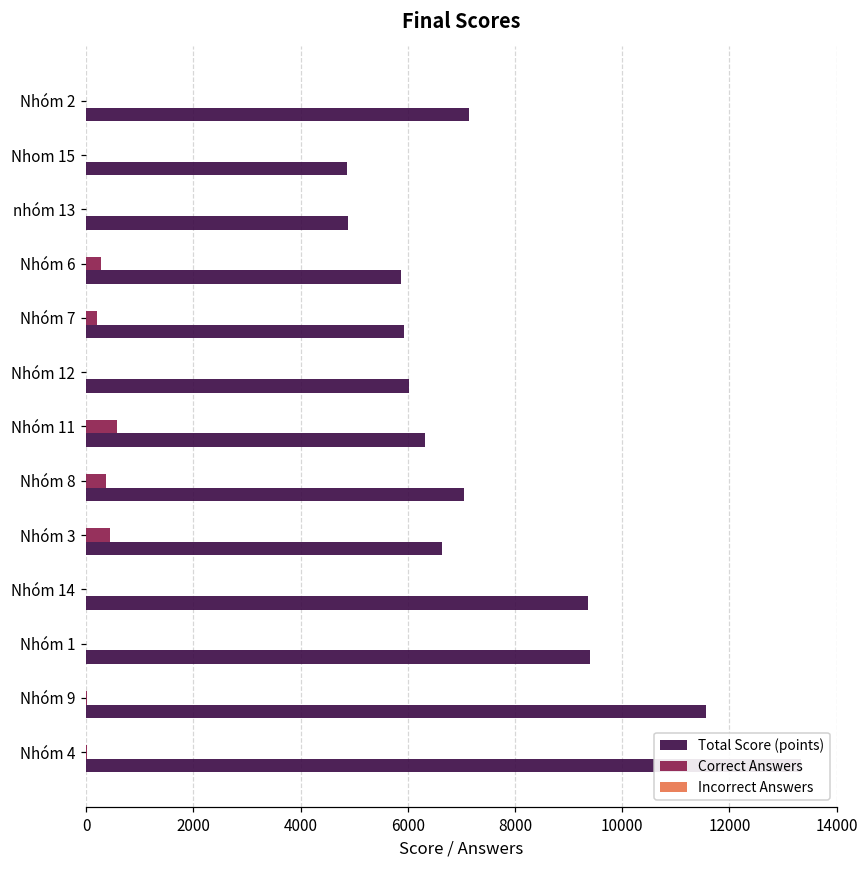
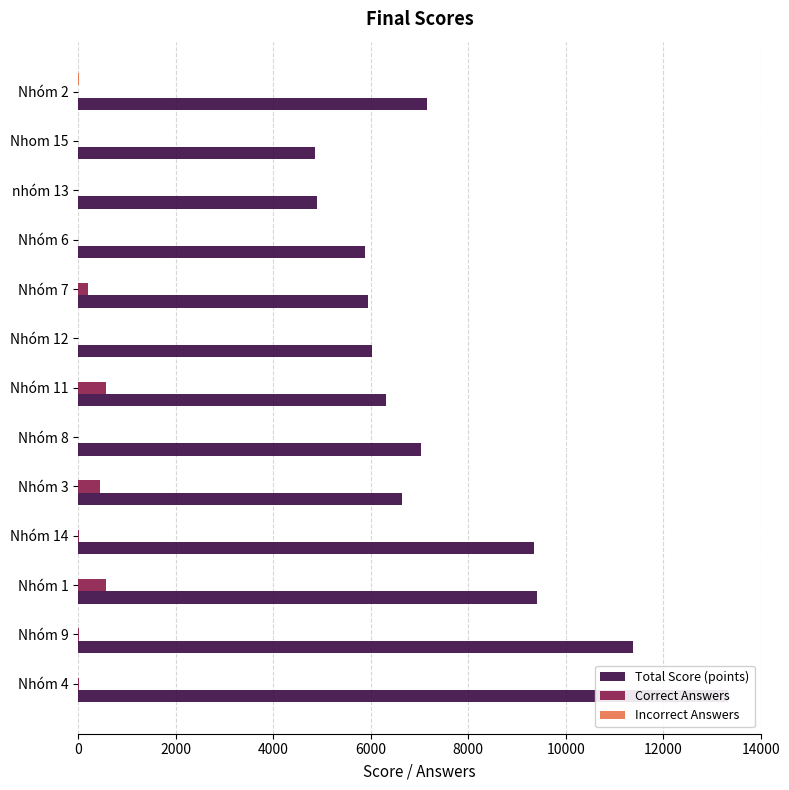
  {
    "Total Score (points)": {
      "Nhóm 2": 7100,
      "Nhom 15": 4900,
      "nhóm 13": 4900,
      "Nhóm 6": 5900,
      "Nhóm 7": 5900,
      "Nhóm 12": 6000,
      "Nhóm 11": 6300,
      "Nhóm 8": 7000,
      "Nhóm 3": 6600,
      "Nhóm 14": 9400,
      "Nhóm 1": 9400,
-     "Nhóm 9": 11600
+     "Nhóm 9": 11400
    },
    "Correct Answers": {
-     "Nhóm 6": 300,
+     "Nhóm 6": 0,
      "Nhóm 7": 200,
      "Nhóm 11": 600,
-     "Nhóm 8": 400,
+     "Nhóm 8": 0,
      "Nhóm 3": 500,
-     "Nhóm 1": 0
+     "Nhóm 1": 600
    },
    "Incorrect Answers": {
      "Nhóm 9": 0,
      "Nhóm 4": 0
    }
  }
